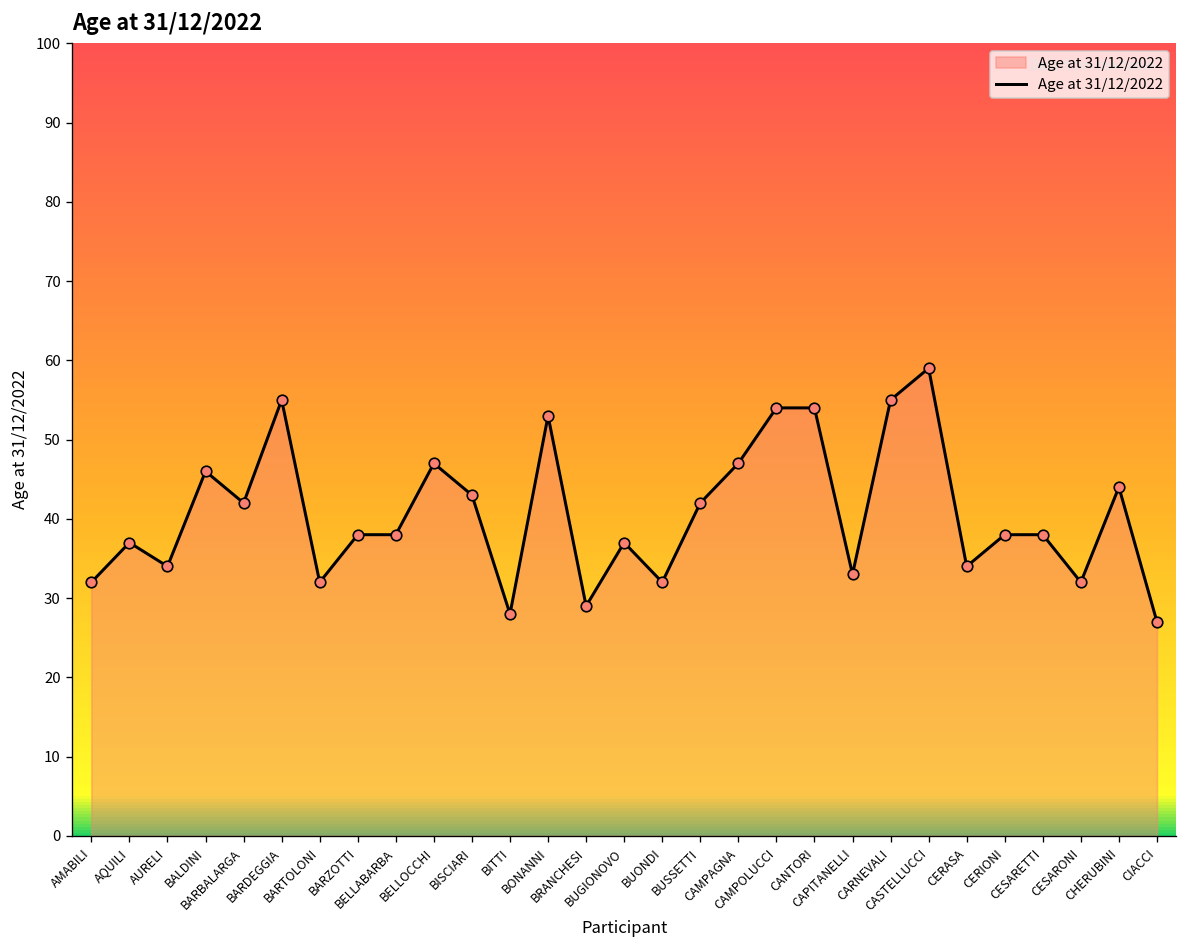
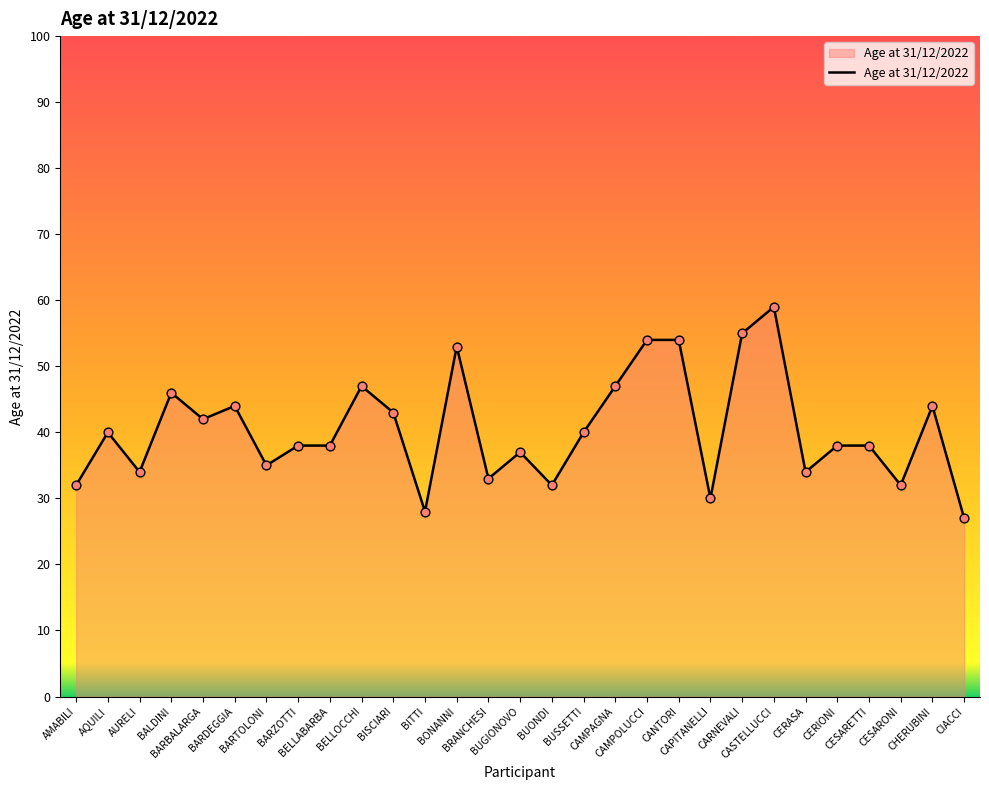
  {
    "AMABILI": 32,
-   "AQUILI": 37,
+   "AQUILI": 40,
    "AURELI": 34,
    "BALDINI": 46,
    "BARBALARGA": 42,
-   "BARDEGGIA": 55,
-   "BARTOLONI": 32,
+   "BARDEGGIA": 44,
+   "BARTOLONI": 35,
    "BARZOTTI": 38,
    "BELLABARBA": 38,
    "BELLOCCHI": 47,
    "BISCIARI": 43,
    "BITTI": 28,
    "BONANNI": 53,
-   "BRANCHESI": 29,
+   "BRANCHESI": 33,
    "BUGIONOVO": 37,
    "BUONDI": 32,
-   "BUSSETTI": 42,
+   "BUSSETTI": 40,
    "CAMPAGNA": 47,
    "CAMPOLUCCI": 54,
    "CANTORI": 54,
-   "CAPITANELLI": 33,
+   "CAPITANELLI": 30,
    "CARNEVALI": 55,
    "CASTELLUCCI": 59,
    "CERASA": 34,
    "CERIONI": 38,
    "CESARETTI": 38,
    "CESARONI": 32,
    "CHERUBINI": 44,
    "CIACCI": 27
  }
